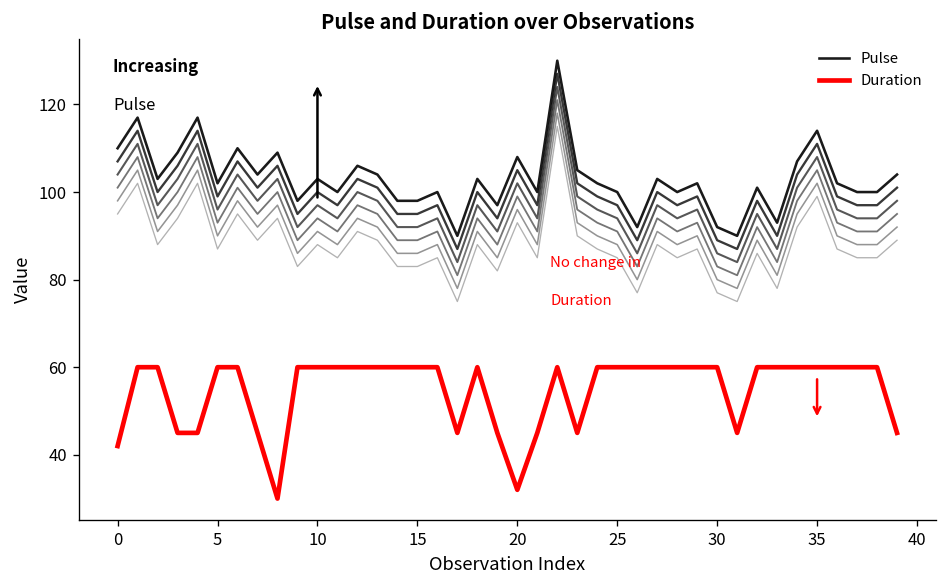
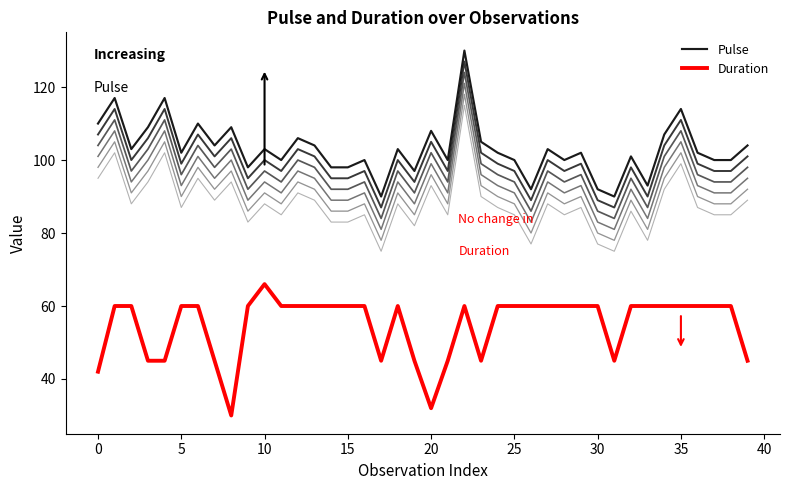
  {
    "Duration": {
      "0": 42,
      "5": 60,
-     "10": 60,
+     "10": 66,
      "15": 60,
      "20": 32,
      "25": 60,
      "30": 60,
      "35": 60
    }
  }
